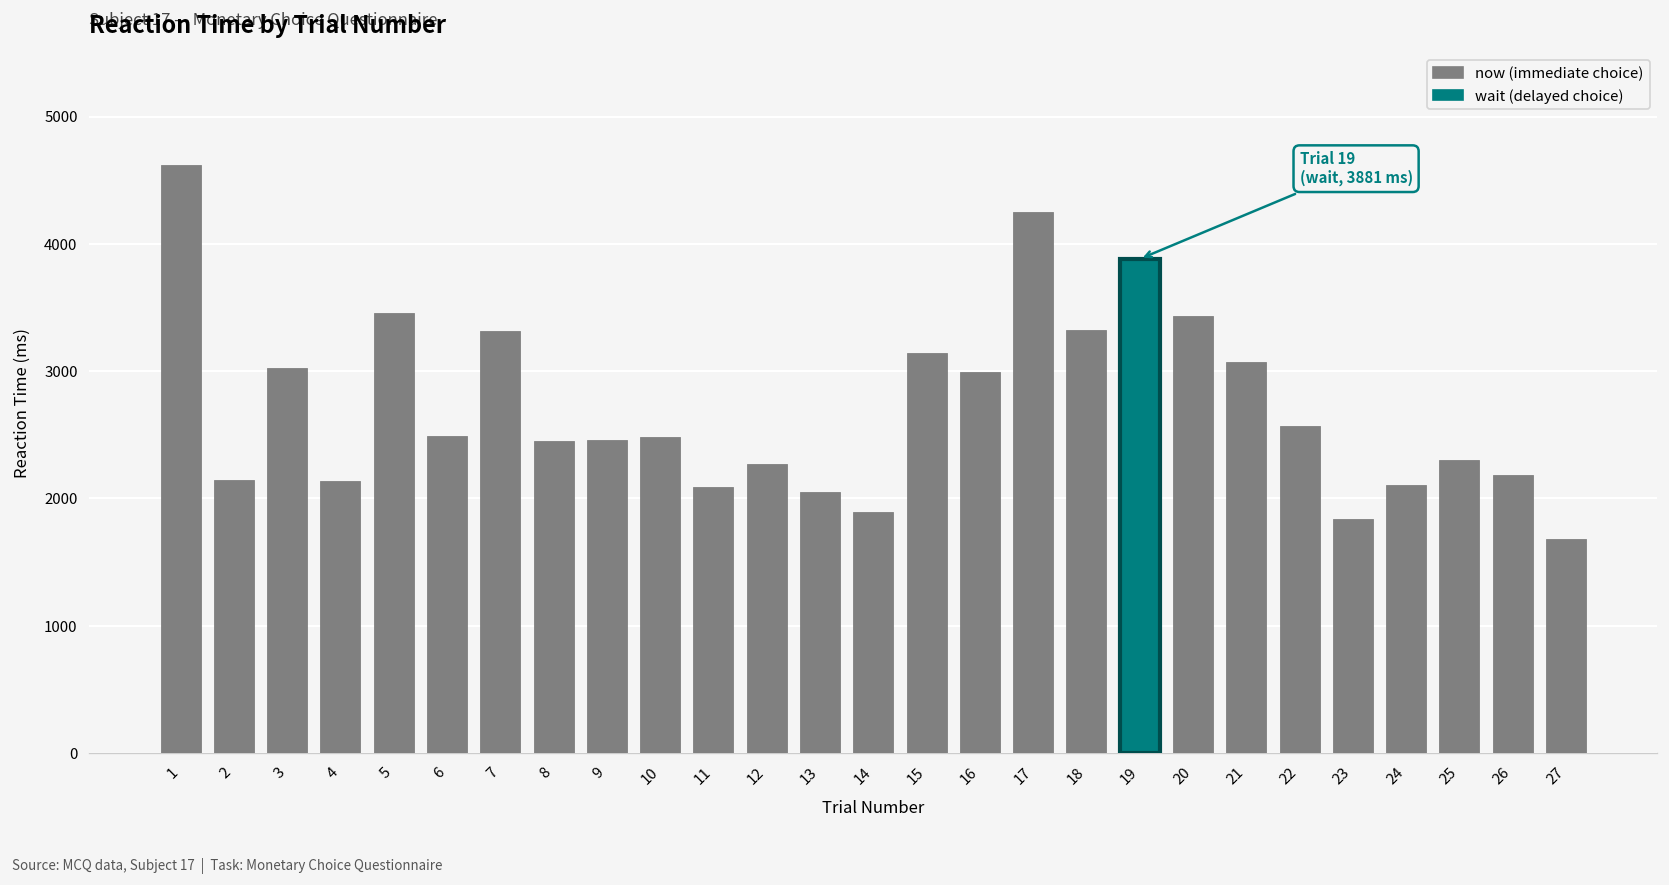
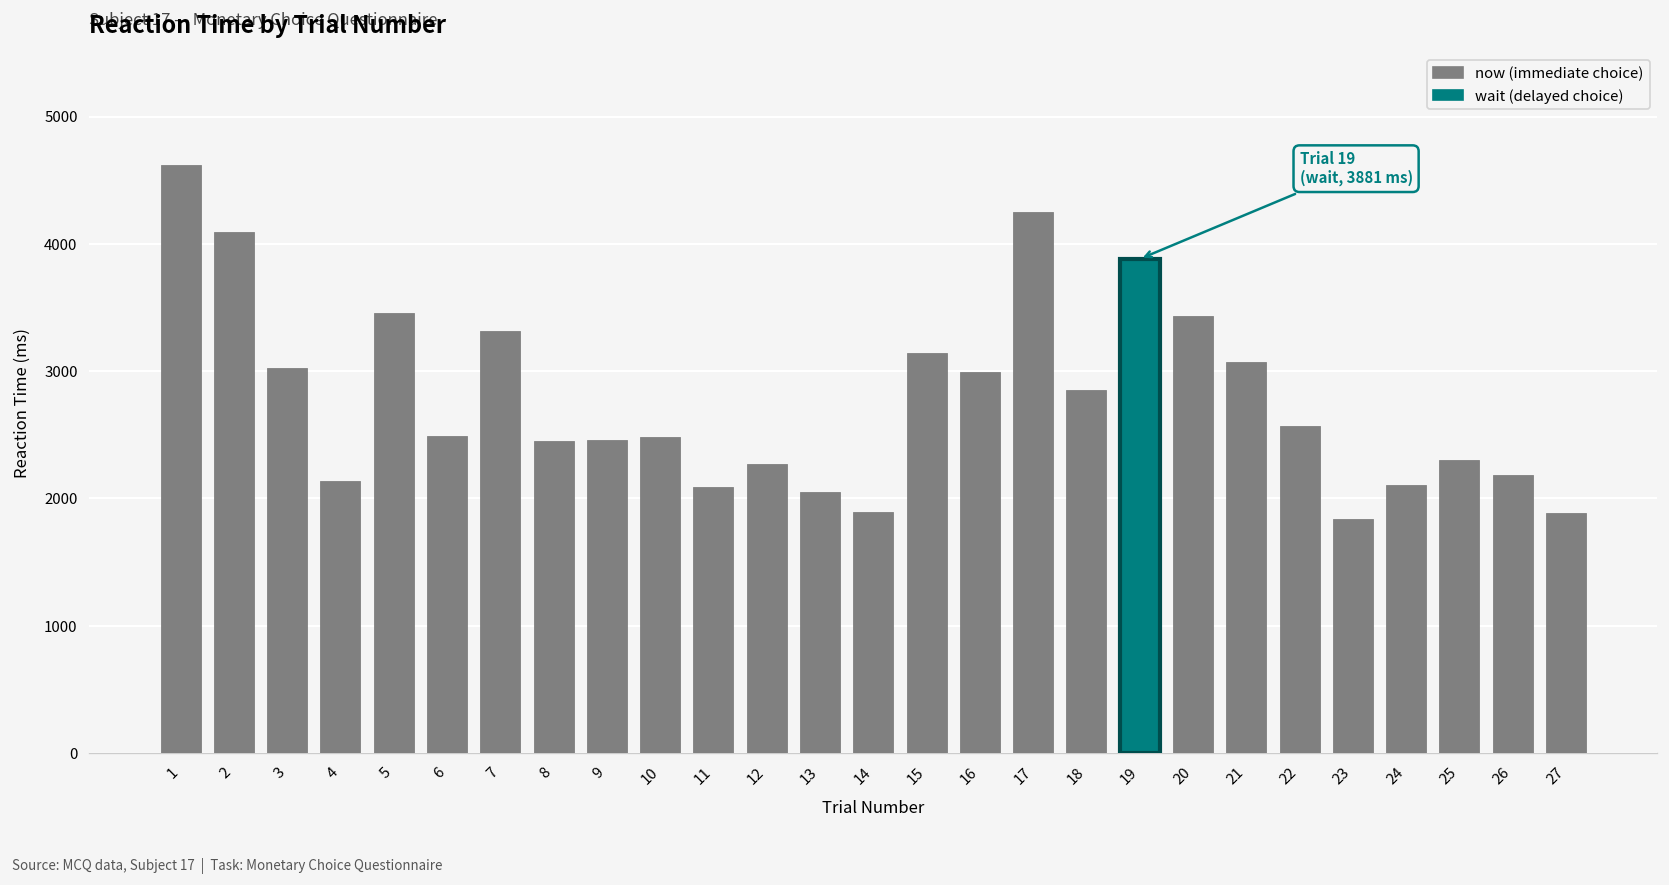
  {
    "1": 4620,
-   "2": 2150,
+   "2": 4090,
    "3": 3020,
    "4": 2140,
    "5": 3460,
    "6": 2490,
    "7": 3320,
    "8": 2460,
    "9": 2460,
    "10": 2480,
    "11": 2090,
    "12": 2270,
    "13": 2050,
    "14": 1890,
    "15": 3140,
    "16": 2990,
    "17": 4250,
-   "18": 3320,
+   "18": 2850,
    "20": 3440,
    "21": 3070,
    "22": 2570,
    "23": 1840,
    "24": 2110,
    "25": 2310,
    "26": 2190,
-   "27": 1680
+   "27": 1890
  }
